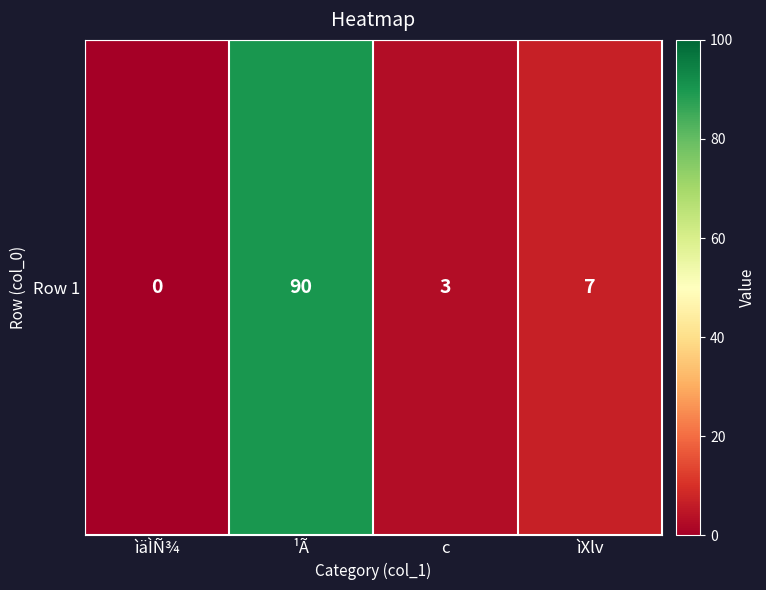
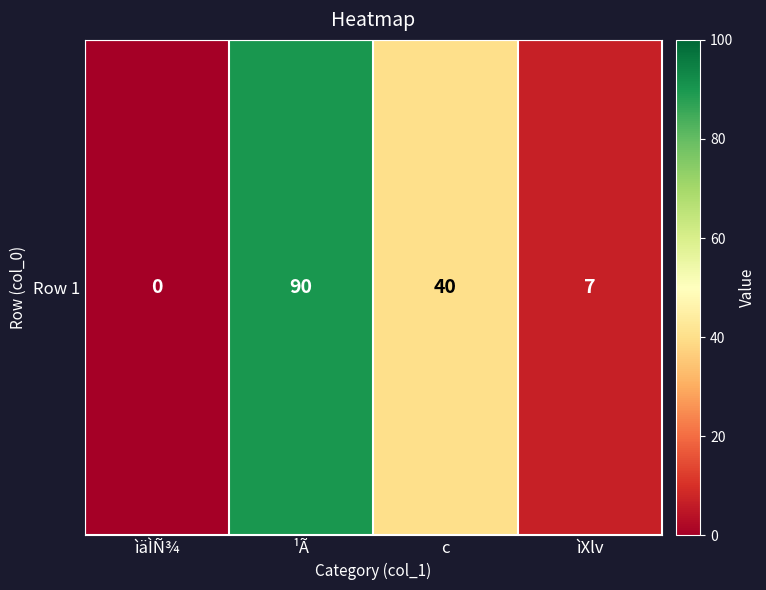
  {
    "Row 1": {
      "ìäÌÑ¾": 0,
      "¹Ã": 90,
-     "c": 3,
+     "c": 40,
      "ìXlv": 7
    }
  }
